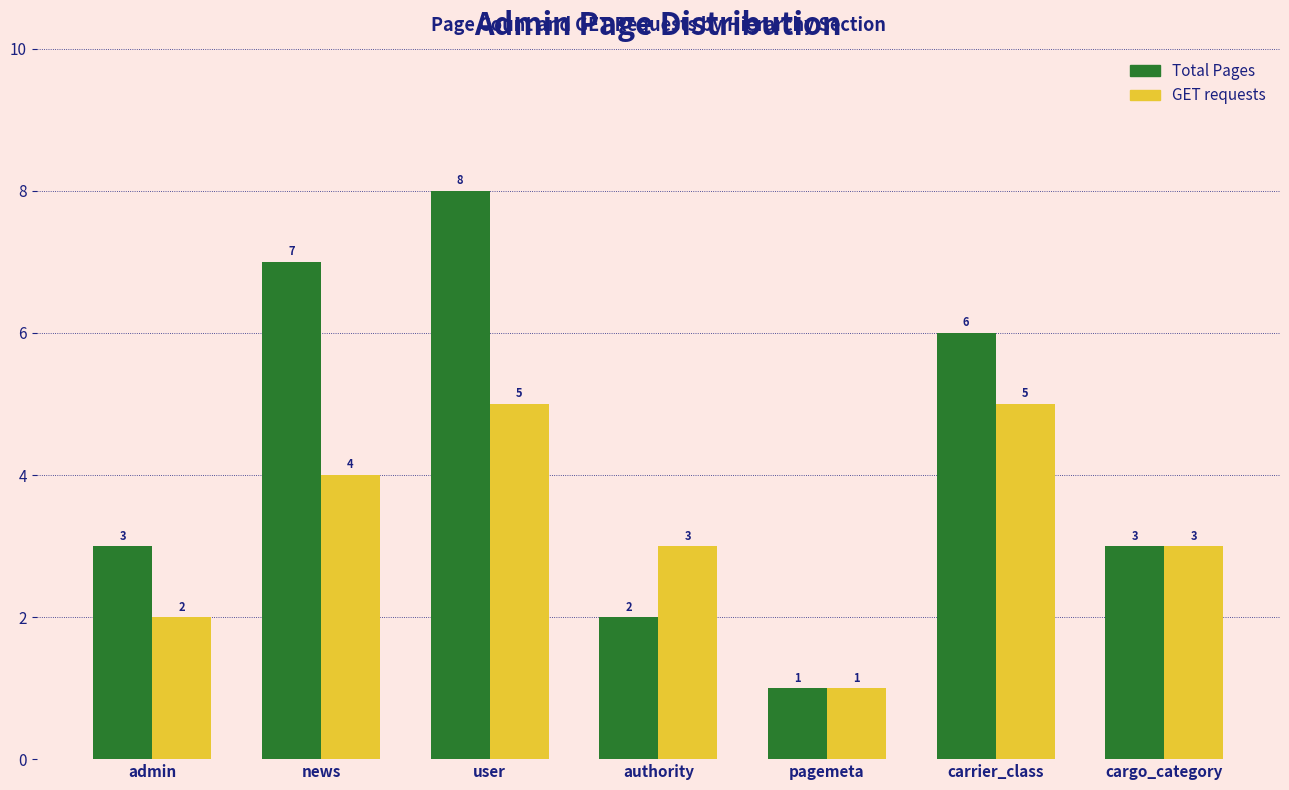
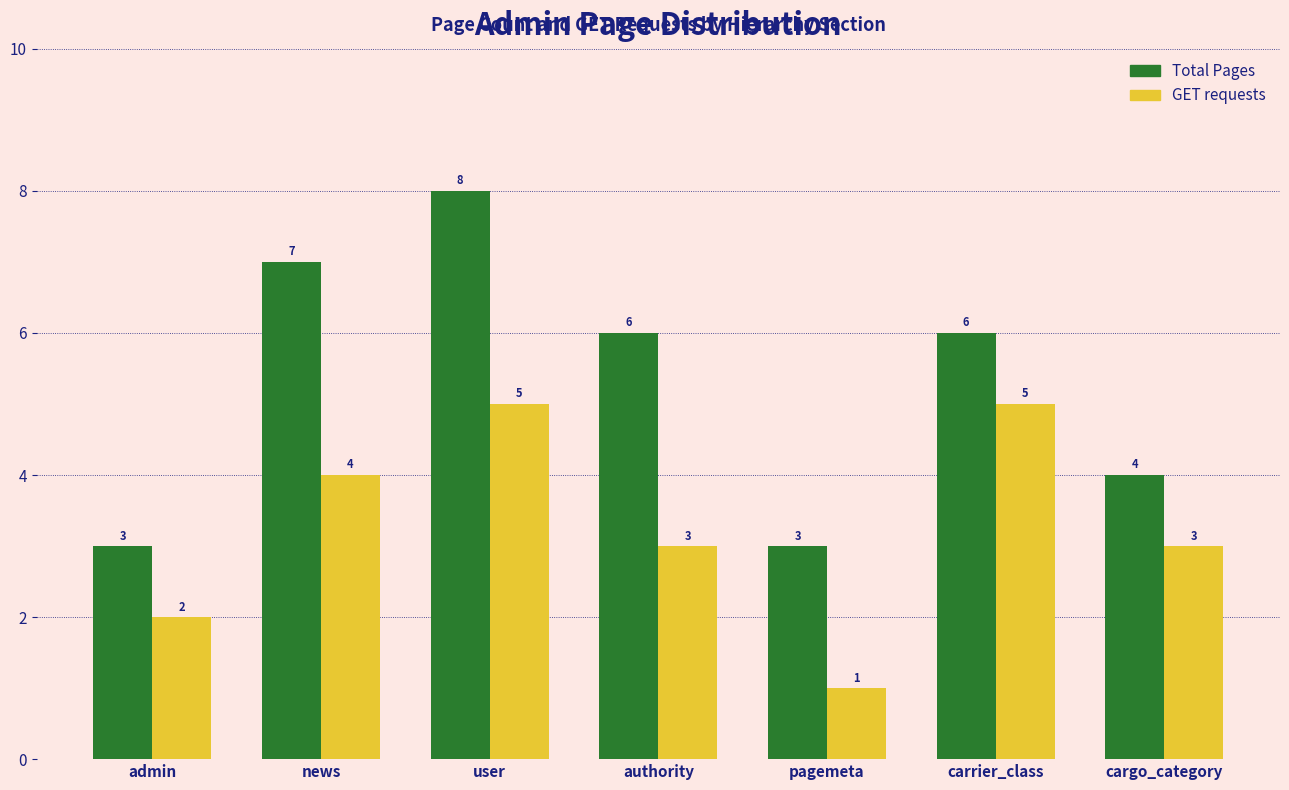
  {
    "Total Pages": {
      "admin": 3,
      "news": 7,
      "user": 8,
-     "authority": 2,
-     "pagemeta": 1,
+     "authority": 6,
+     "pagemeta": 3,
      "carrier_class": 6,
-     "cargo_category": 3
+     "cargo_category": 4
    },
    "GET requests": {
      "admin": 2,
      "news": 4,
      "user": 5,
      "authority": 3,
      "pagemeta": 1,
      "carrier_class": 5,
      "cargo_category": 3
    }
  }
